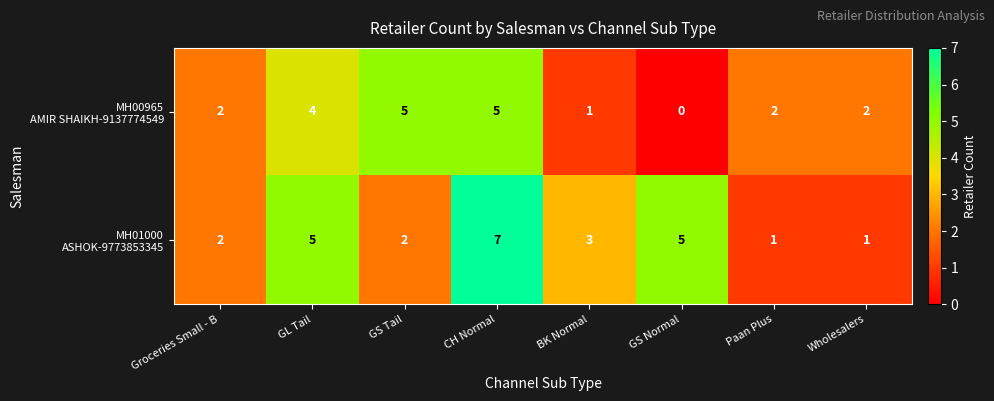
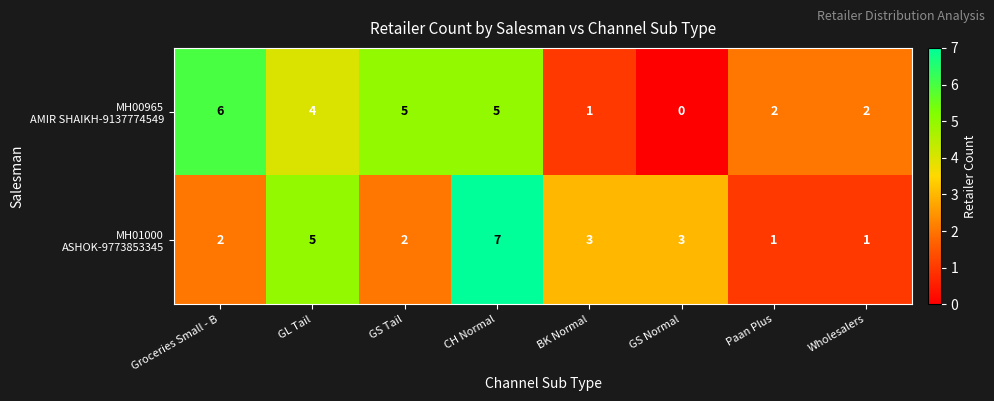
  {
    "MH00965 AMIR SHAIKH-9137774549": {
-     "Groceries Small - B": 2,
+     "Groceries Small - B": 6,
      "GL Tail": 4,
      "GS Tail": 5,
      "CH Normal": 5,
      "BK Normal": 1,
      "GS Normal": 0,
      "Paan Plus": 2,
      "Wholesalers": 2
    },
    "MH01000 ASHOK-9773853345": {
      "Groceries Small - B": 2,
      "GL Tail": 5,
      "GS Tail": 2,
      "CH Normal": 7,
      "BK Normal": 3,
-     "GS Normal": 5,
+     "GS Normal": 3,
      "Paan Plus": 1,
      "Wholesalers": 1
    }
  }
